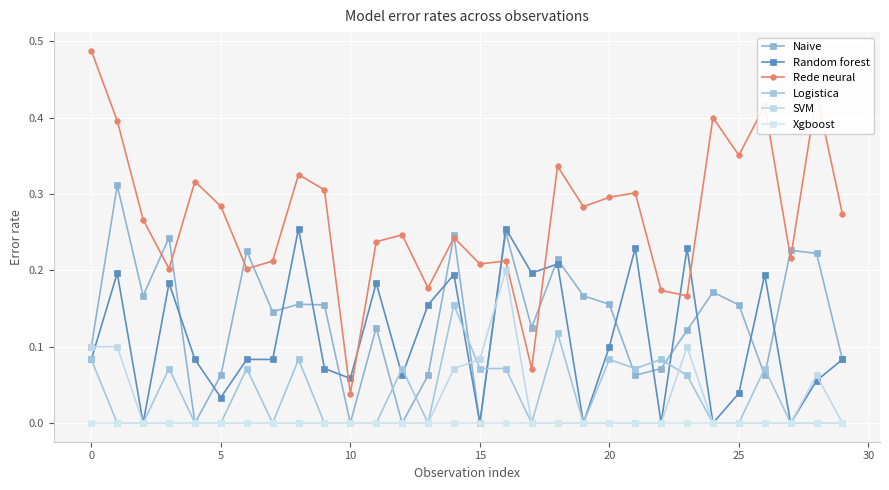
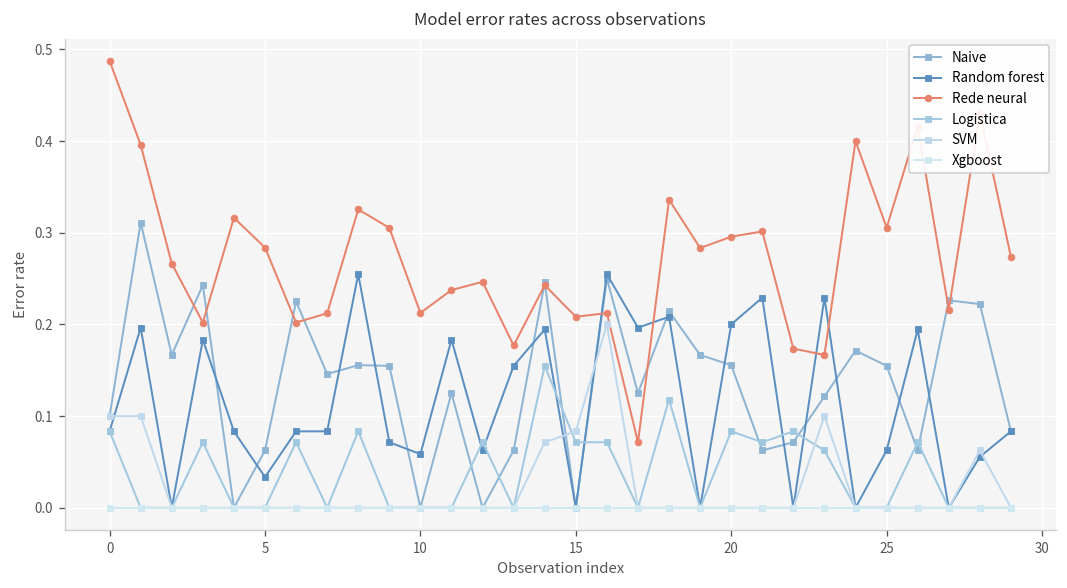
  {
    "Random forest": {
      "5": 0.03,
      "10": 0.06,
-     "20": 0.1,
-     "25": 0.04
+     "20": 0.2,
+     "25": 0.06
    },
    "Rede neural": {
      "0": 0.49,
      "5": 0.28,
-     "10": 0.04,
+     "10": 0.21,
      "15": 0.21,
      "20": 0.30,
-     "25": 0.35
+     "25": 0.31
    }
  }
